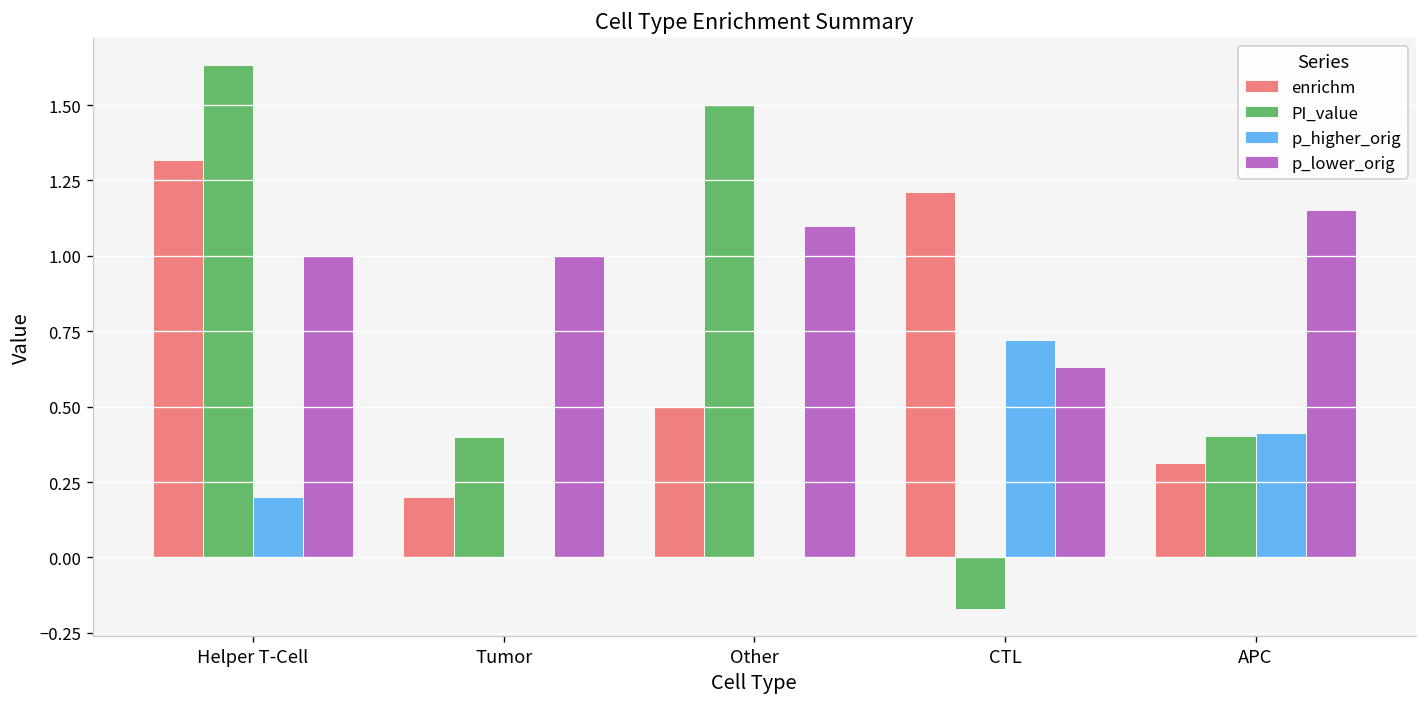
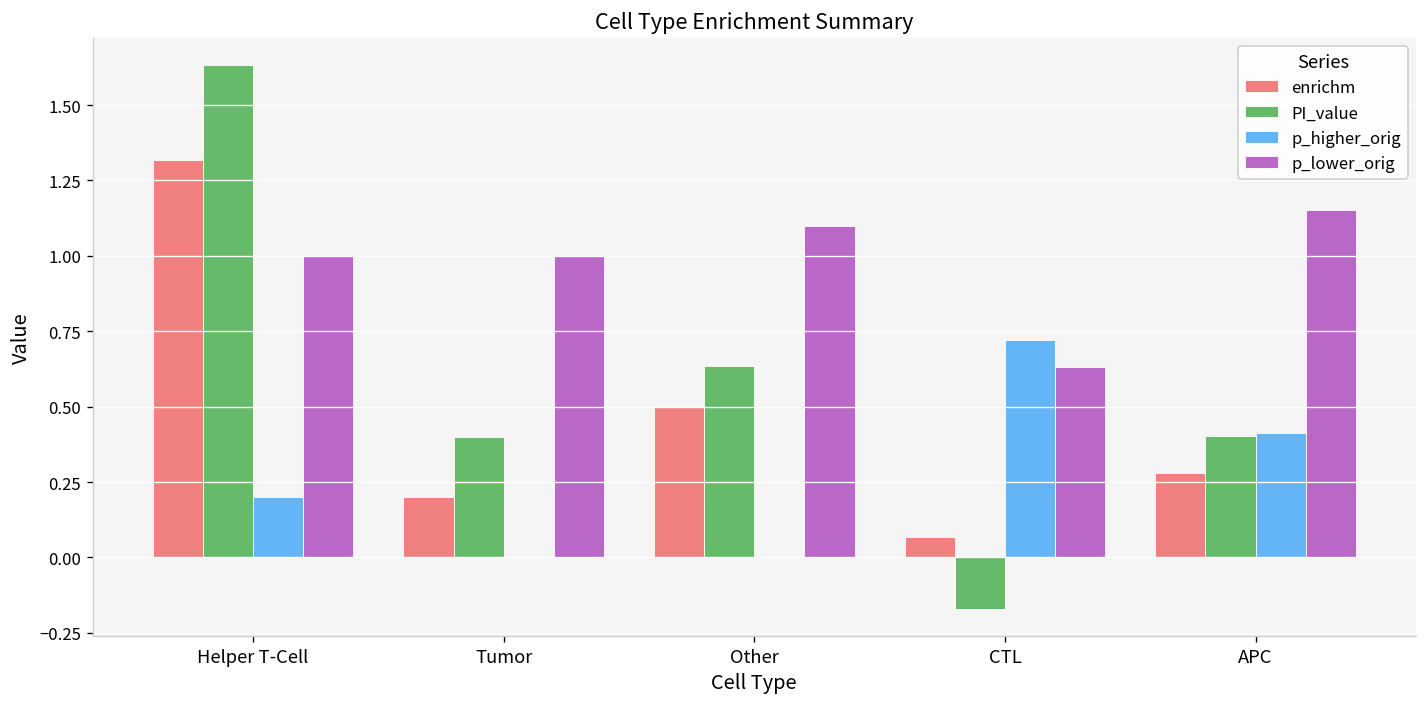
  {
    "enrichm": {
      "Helper T-Cell": 1.32,
      "Tumor": 0.20,
      "Other": 0.50,
-     "CTL": 1.21,
-     "APC": 0.31
+     "CTL": 0.07,
+     "APC": 0.28
    },
    "PI_value": {
      "Helper T-Cell": 1.63,
      "Tumor": 0.40,
-     "Other": 1.50,
+     "Other": 0.64,
      "CTL": -0.17,
      "APC": 0.40
    },
    "p_higher_orig": {
      "Helper T-Cell": 0.20,
      "Tumor": 0.00,
      "Other": 0.00,
      "CTL": 0.72,
      "APC": 0.41
    },
    "p_lower_orig": {
      "Helper T-Cell": 1.00,
      "Tumor": 1.00,
      "Other": 1.10,
      "CTL": 0.63,
      "APC": 1.15
    }
  }
